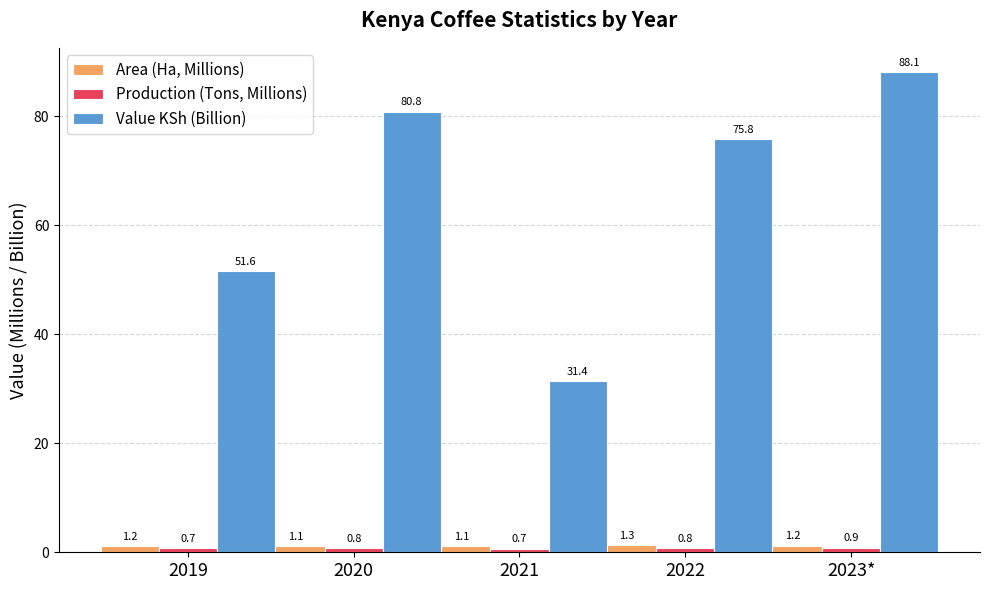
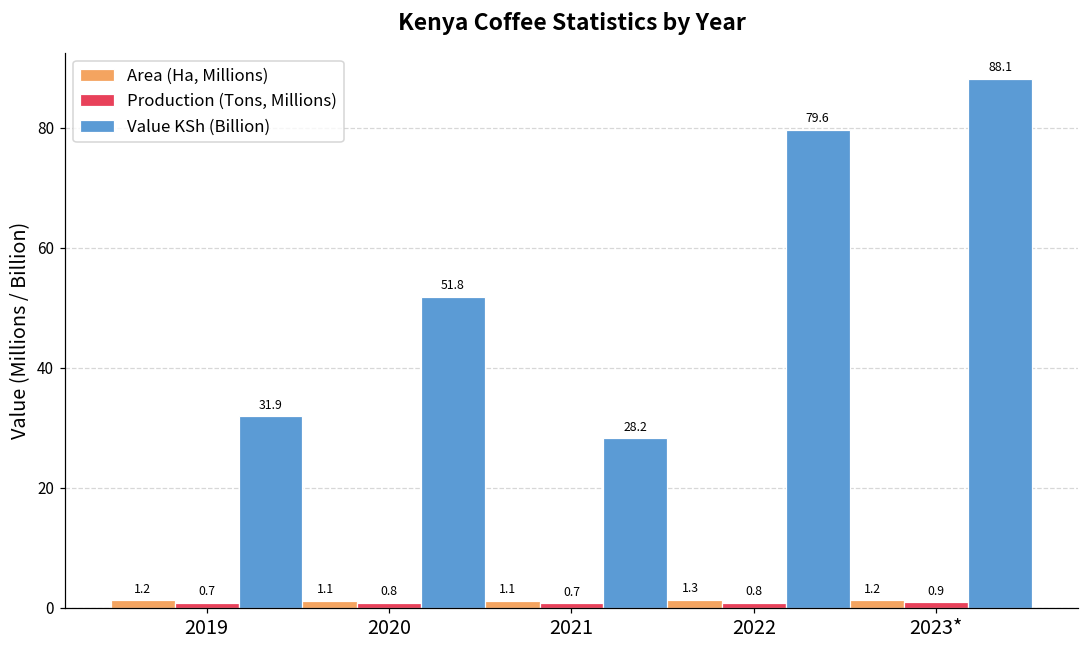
  {
    "Area (Ha, Millions)": {
      "2019": 1.2,
      "2020": 1.1,
      "2021": 1.1,
      "2022": 1.3,
      "2023*": 1.2
    },
    "Production (Tons, Millions)": {
      "2019": 0.7,
      "2020": 0.8,
      "2021": 0.7,
      "2022": 0.8,
      "2023*": 0.9
    },
    "Value KSh (Billion)": {
-     "2019": 51.6,
-     "2020": 80.8,
-     "2021": 31.4,
-     "2022": 75.8,
+     "2019": 31.9,
+     "2020": 51.8,
+     "2021": 28.2,
+     "2022": 79.6,
      "2023*": 88.1
    }
  }
